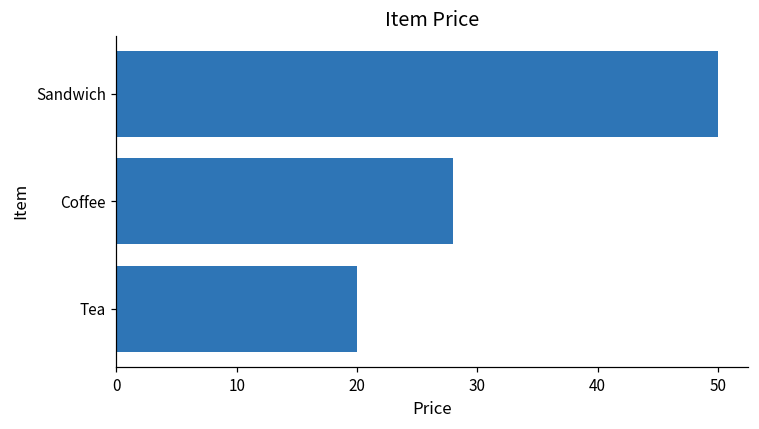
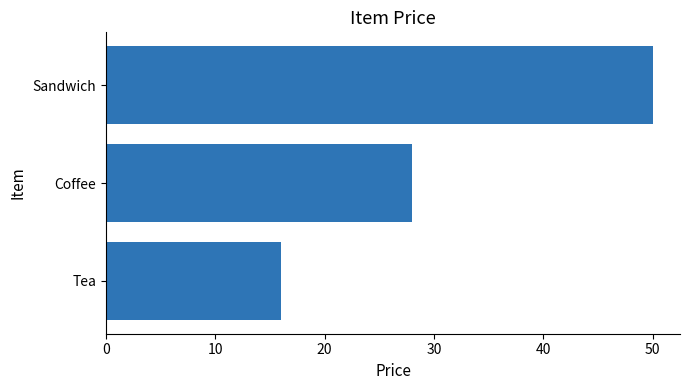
  {
    "Sandwich": 50,
    "Coffee": 28,
-   "Tea": 20
+   "Tea": 16
  }
